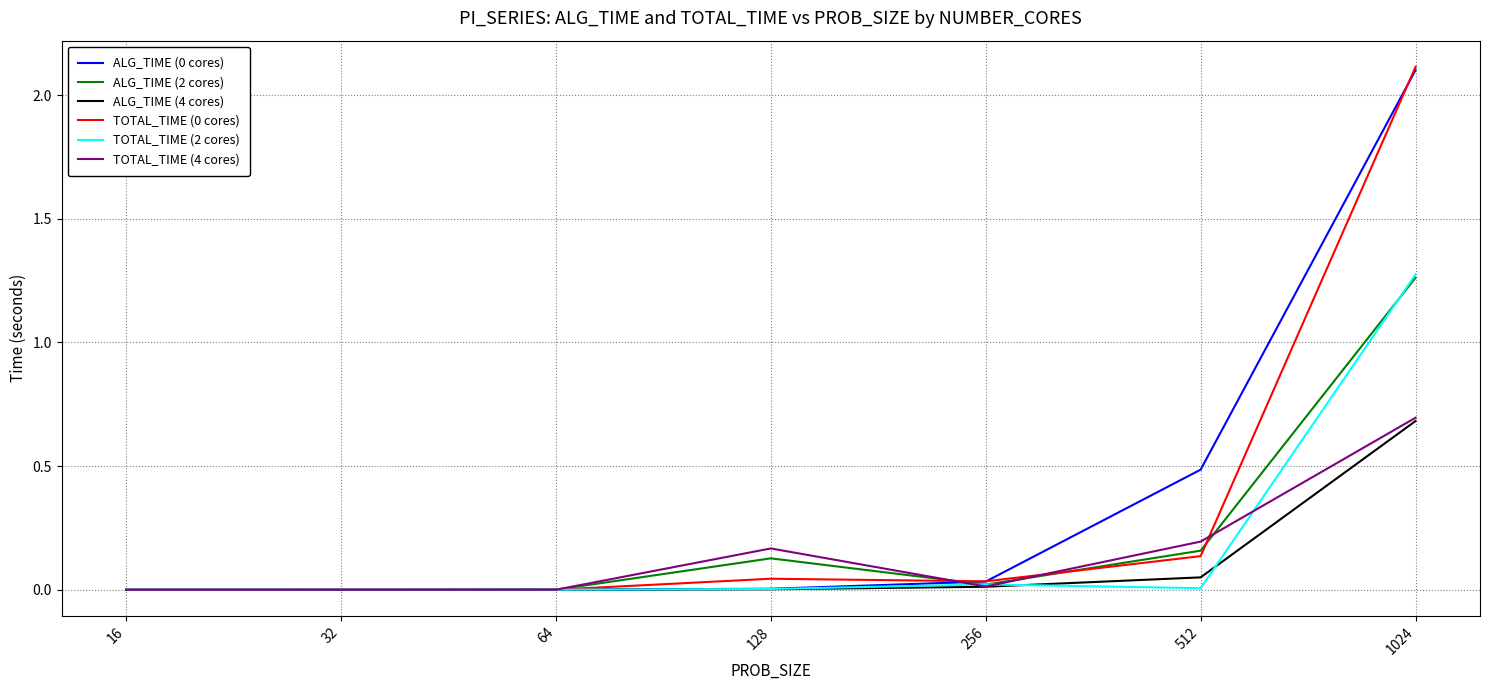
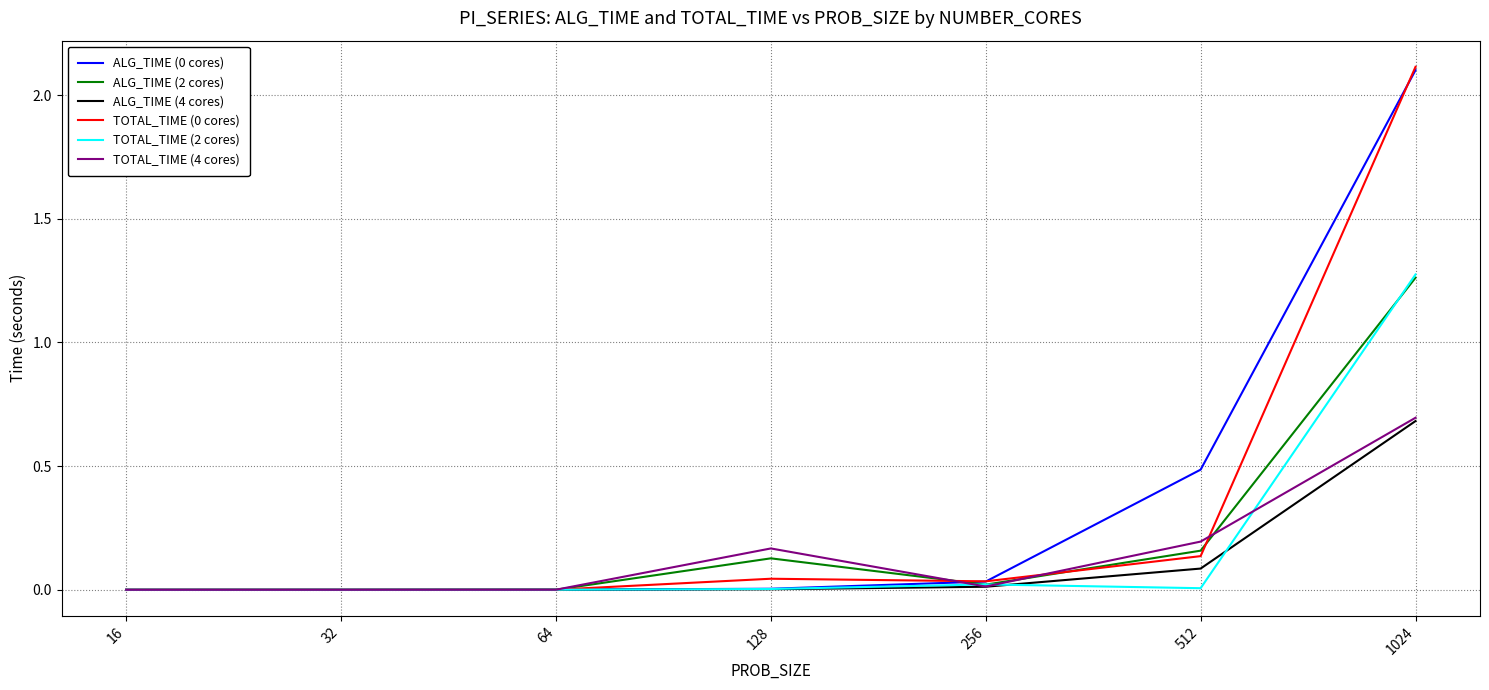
  {
    "ALG_TIME (0 cores)": {
      "512": 0.49,
      "1024": 2.10
    },
    "ALG_TIME (2 cores)": {
      "128": 0.13,
      "512": 0.16,
      "1024": 1.26
    },
    "ALG_TIME (4 cores)": {
-     "512": 0.05,
+     "512": 0.09,
      "1024": 0.68
    },
    "TOTAL_TIME (0 cores)": {
      "128": 0.04,
      "512": 0.14,
      "1024": 2.11
    },
    "TOTAL_TIME (2 cores)": {
      "512": 0.01,
      "1024": 1.27
    },
    "TOTAL_TIME (4 cores)": {
      "128": 0.17,
      "512": 0.20,
      "1024": 0.70
    }
  }
